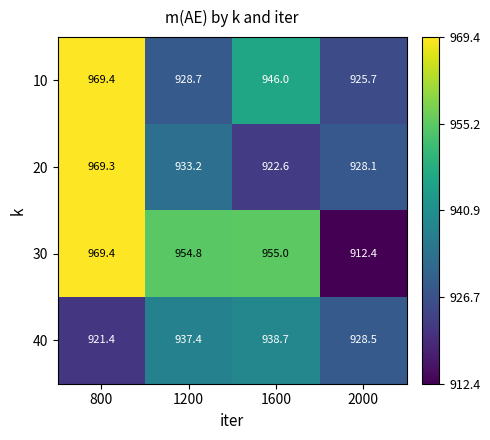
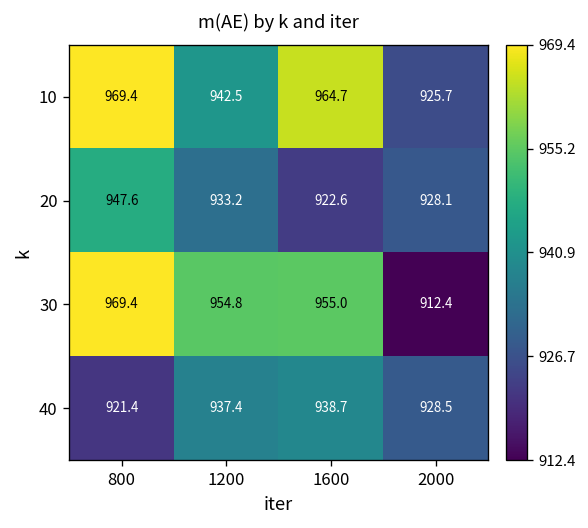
  {
    "10": {
      "800": 969.4,
-     "1200": 928.7,
-     "1600": 946.0,
+     "1200": 942.5,
+     "1600": 964.7,
      "2000": 925.7
    },
    "20": {
-     "800": 969.3,
+     "800": 947.6,
      "1200": 933.2,
      "1600": 922.6,
      "2000": 928.1
    },
    "30": {
      "800": 969.4,
      "1200": 954.8,
      "1600": 955.0,
      "2000": 912.4
    },
    "40": {
      "800": 921.4,
      "1200": 937.4,
      "1600": 938.7,
      "2000": 928.5
    }
  }
